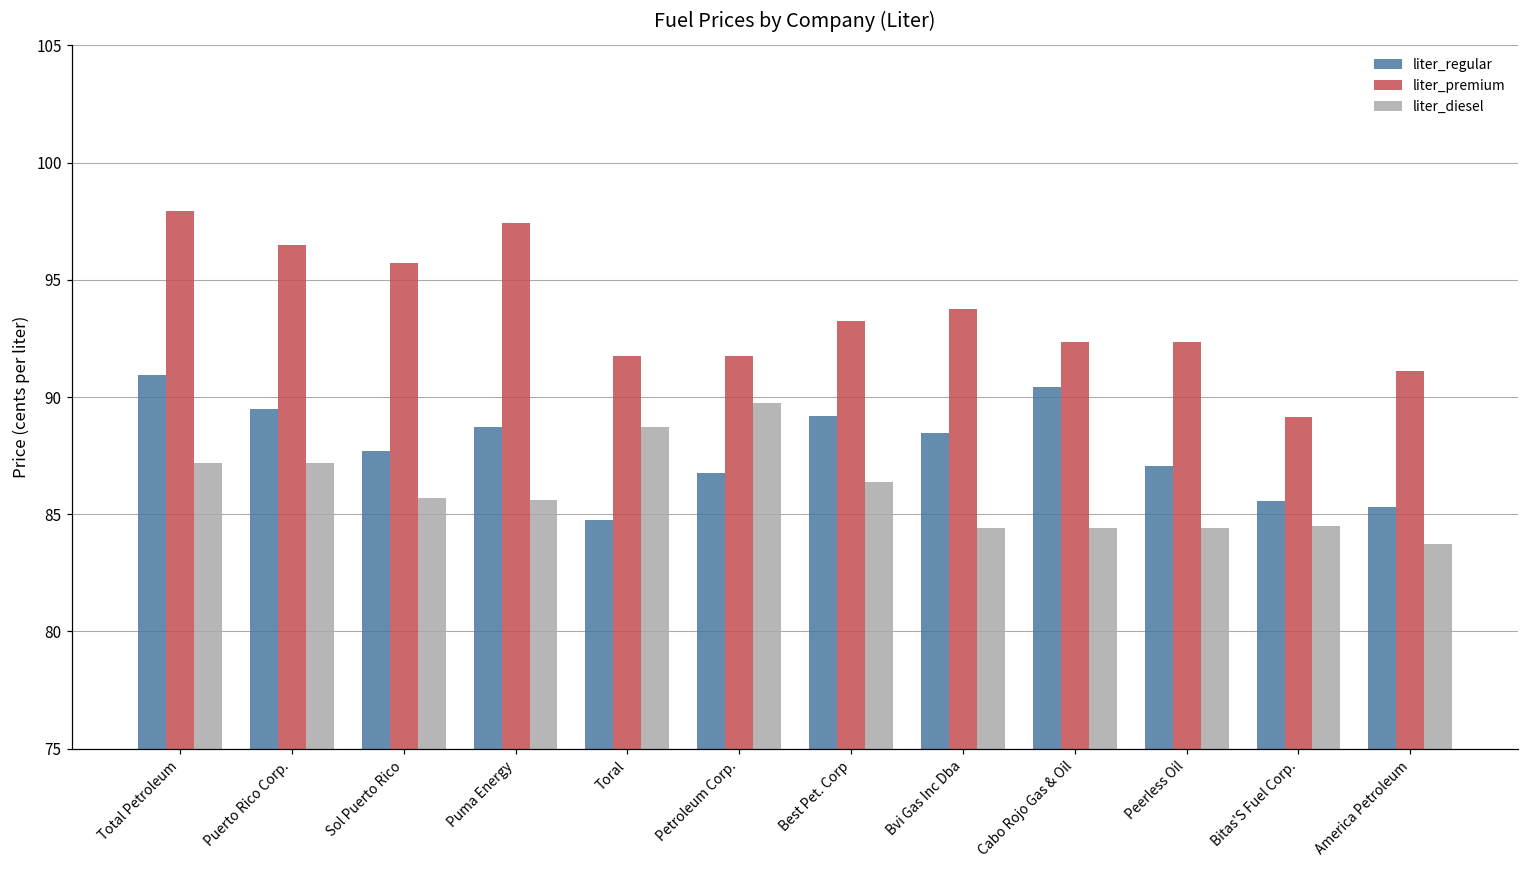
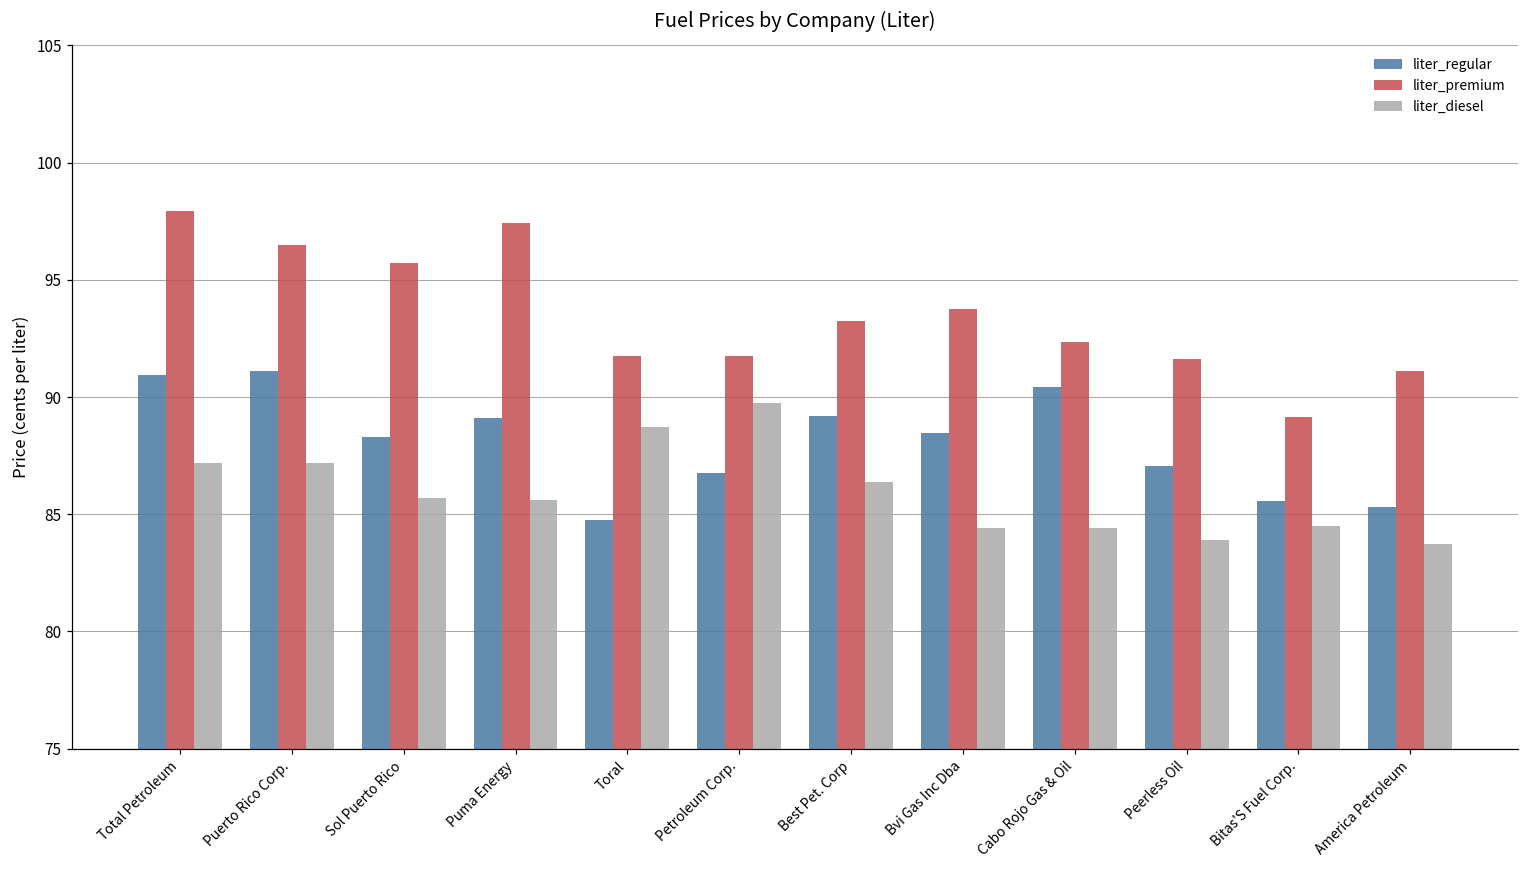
  {
    "liter_regular": {
      "Total Petroleum": 91.0,
-     "Puerto Rico Corp.": 89.5,
-     "Sol Puerto Rico": 87.7,
-     "Puma Energy": 88.7,
+     "Puerto Rico Corp.": 91.1,
+     "Sol Puerto Rico": 88.3,
+     "Puma Energy": 89.1,
      "Toral": 84.7,
      "Petroleum Corp.": 86.7,
      "Best Pet. Corp": 89.2,
      "Bvi Gas Inc Dba": 88.5,
      "Cabo Rojo Gas & Oil": 90.4,
      "Peerless Oil": 87.0,
      "Bitas'S Fuel Corp.": 85.6,
      "America Petroleum": 85.3
    },
    "liter_premium": {
      "Total Petroleum": 98.0,
      "Puerto Rico Corp.": 96.5,
      "Sol Puerto Rico": 95.7,
      "Puma Energy": 97.4,
      "Toral": 91.7,
      "Petroleum Corp.": 91.7,
      "Best Pet. Corp": 93.2,
      "Bvi Gas Inc Dba": 93.8,
      "Cabo Rojo Gas & Oil": 92.3,
-     "Peerless Oil": 92.3,
+     "Peerless Oil": 91.6,
      "Bitas'S Fuel Corp.": 89.2,
      "America Petroleum": 91.1
    },
    "liter_diesel": {
      "Total Petroleum": 87.2,
      "Puerto Rico Corp.": 87.2,
      "Sol Puerto Rico": 85.7,
      "Puma Energy": 85.6,
      "Toral": 88.7,
      "Petroleum Corp.": 89.7,
      "Best Pet. Corp": 86.4,
      "Bvi Gas Inc Dba": 84.4,
      "Cabo Rojo Gas & Oil": 84.4,
-     "Peerless Oil": 84.4,
+     "Peerless Oil": 83.9,
      "Bitas'S Fuel Corp.": 84.5,
      "America Petroleum": 83.7
    }
  }
